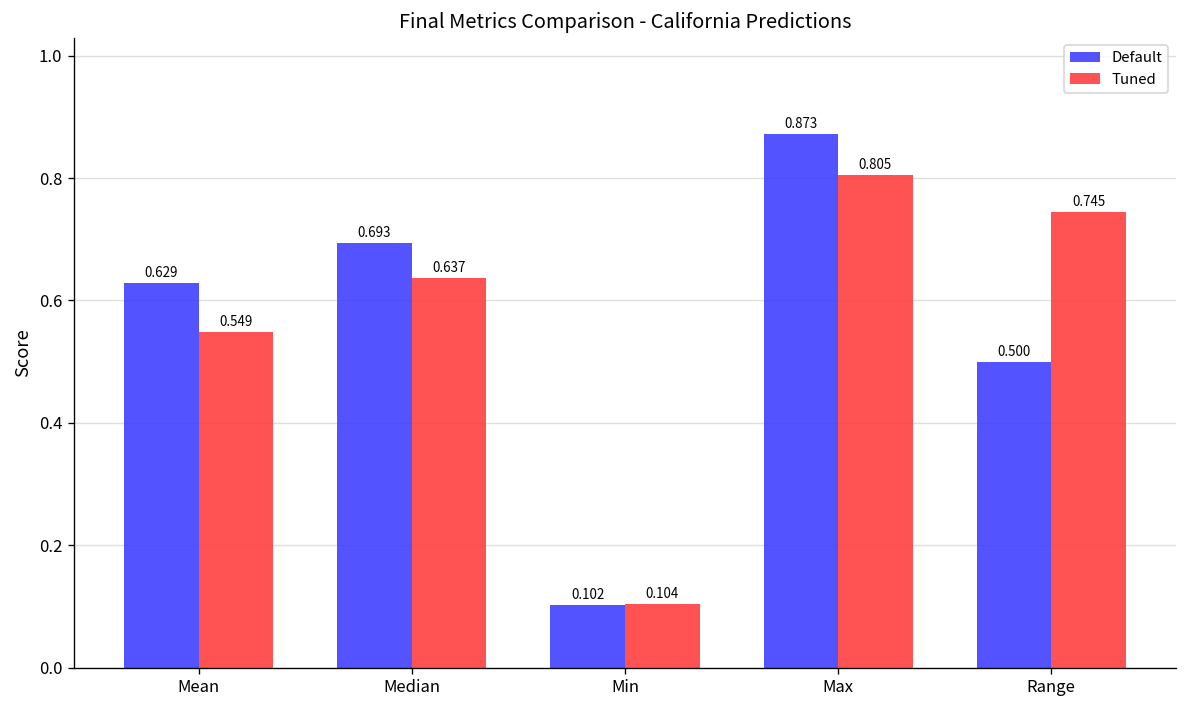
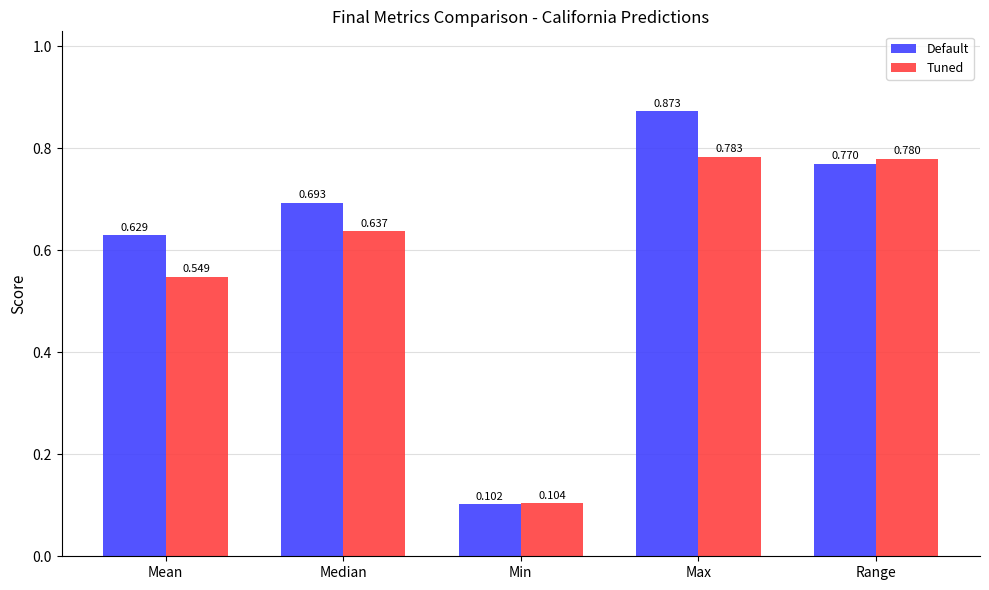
  {
    "Default": {
      "Mean": 0.629,
      "Median": 0.693,
      "Min": 0.102,
      "Max": 0.873,
-     "Range": 0.500
+     "Range": 0.770
    },
    "Tuned": {
      "Mean": 0.549,
      "Median": 0.637,
      "Min": 0.104,
-     "Max": 0.805,
-     "Range": 0.745
+     "Max": 0.783,
+     "Range": 0.780
    }
  }
